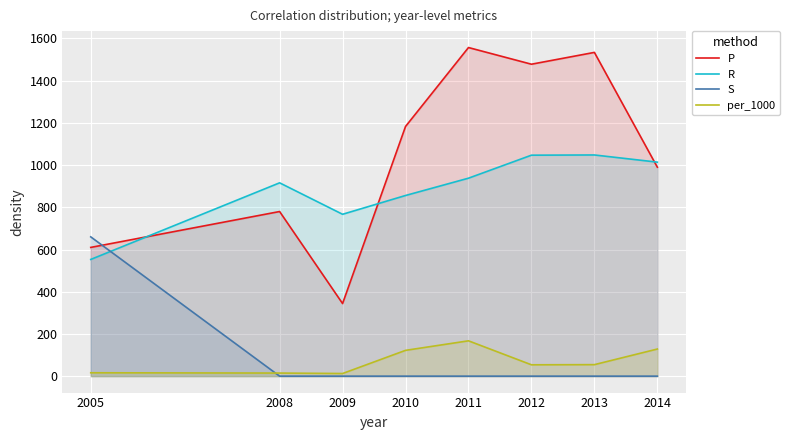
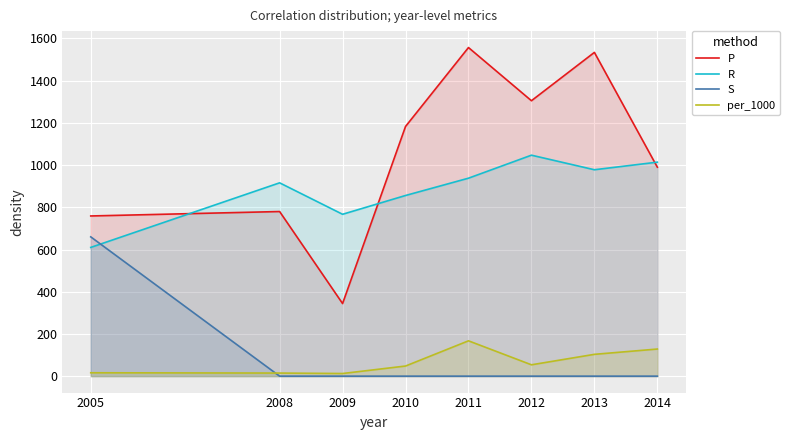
  {
    "P": {
-     "2005": 610,
+     "2005": 760,
      "2008": 780,
      "2009": 340,
      "2010": 1180,
      "2011": 1560,
-     "2012": 1480,
+     "2012": 1310,
      "2013": 1530,
      "2014": 990
    },
    "R": {
-     "2005": 550,
+     "2005": 610,
      "2008": 920,
      "2009": 770,
      "2010": 860,
      "2011": 940,
      "2012": 1050,
-     "2013": 1050,
+     "2013": 980,
      "2014": 1010
    },
    "S": {
      "2005": 660,
      "2008": 0,
      "2009": 0,
      "2010": 0,
      "2011": 0,
      "2012": 0,
      "2013": 0,
      "2014": 0
    },
    "per_1000": {
      "2005": 20,
      "2008": 10,
      "2009": 10,
-     "2010": 120,
+     "2010": 50,
      "2011": 170,
      "2012": 50,
-     "2013": 50,
+     "2013": 100,
      "2014": 130
    }
  }
